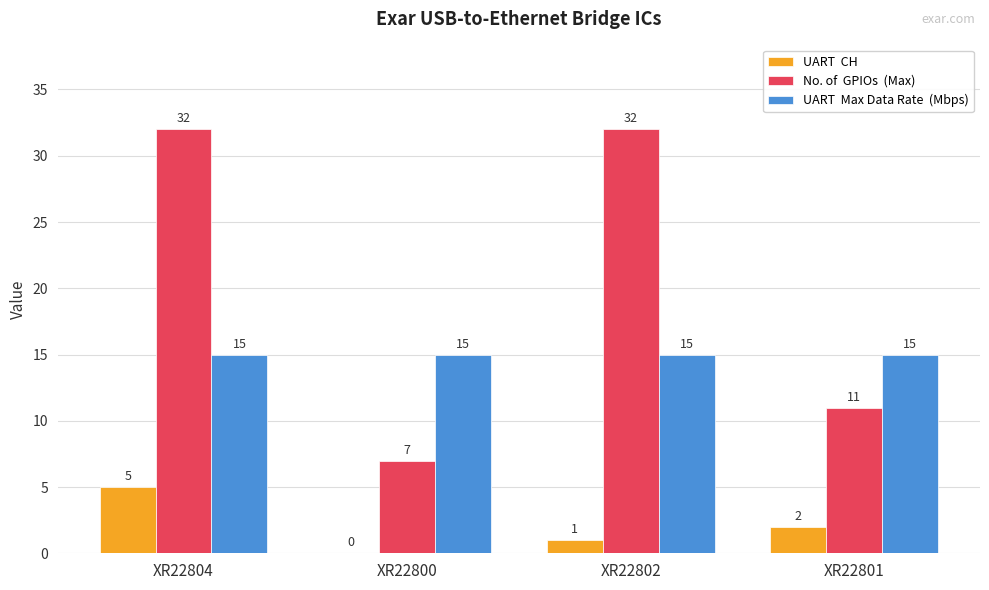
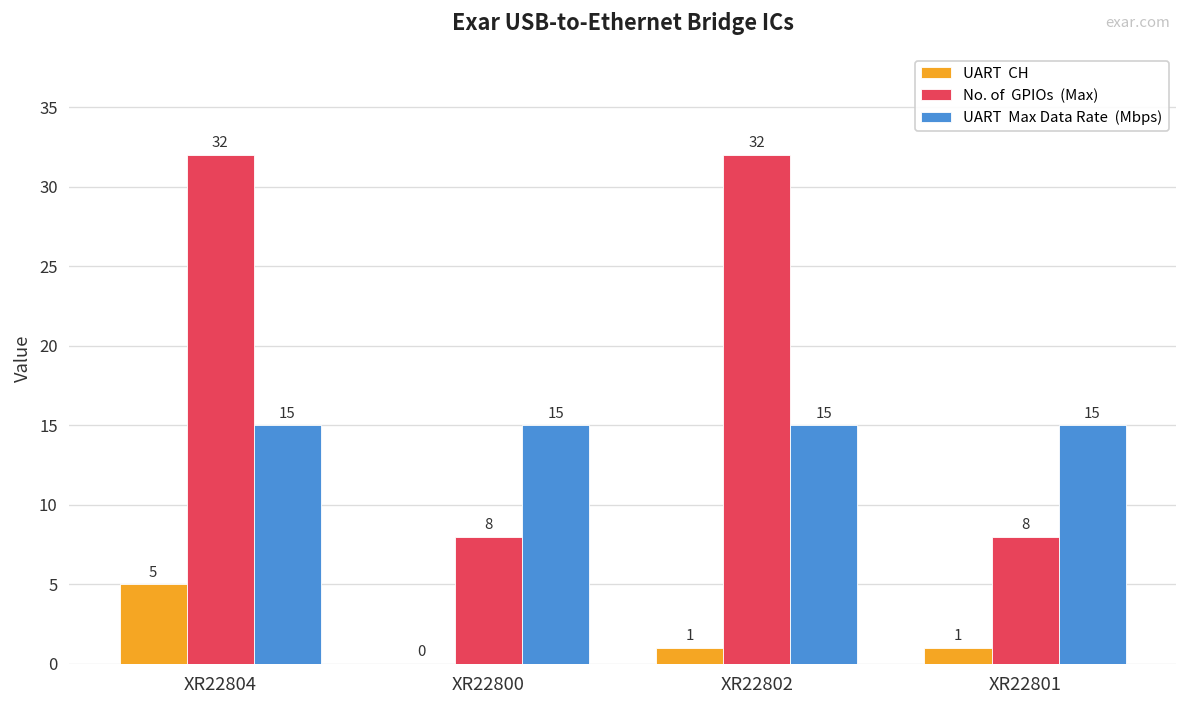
  {
    "UART CH": {
      "XR22804": 5,
      "XR22800": 0,
      "XR22802": 1,
-     "XR22801": 2
+     "XR22801": 1
    },
    "No. of GPIOs (Max)": {
      "XR22804": 32,
-     "XR22800": 7,
+     "XR22800": 8,
      "XR22802": 32,
-     "XR22801": 11
+     "XR22801": 8
    },
    "UART Max Data Rate (Mbps)": {
      "XR22804": 15,
      "XR22800": 15,
      "XR22802": 15,
      "XR22801": 15
    }
  }
